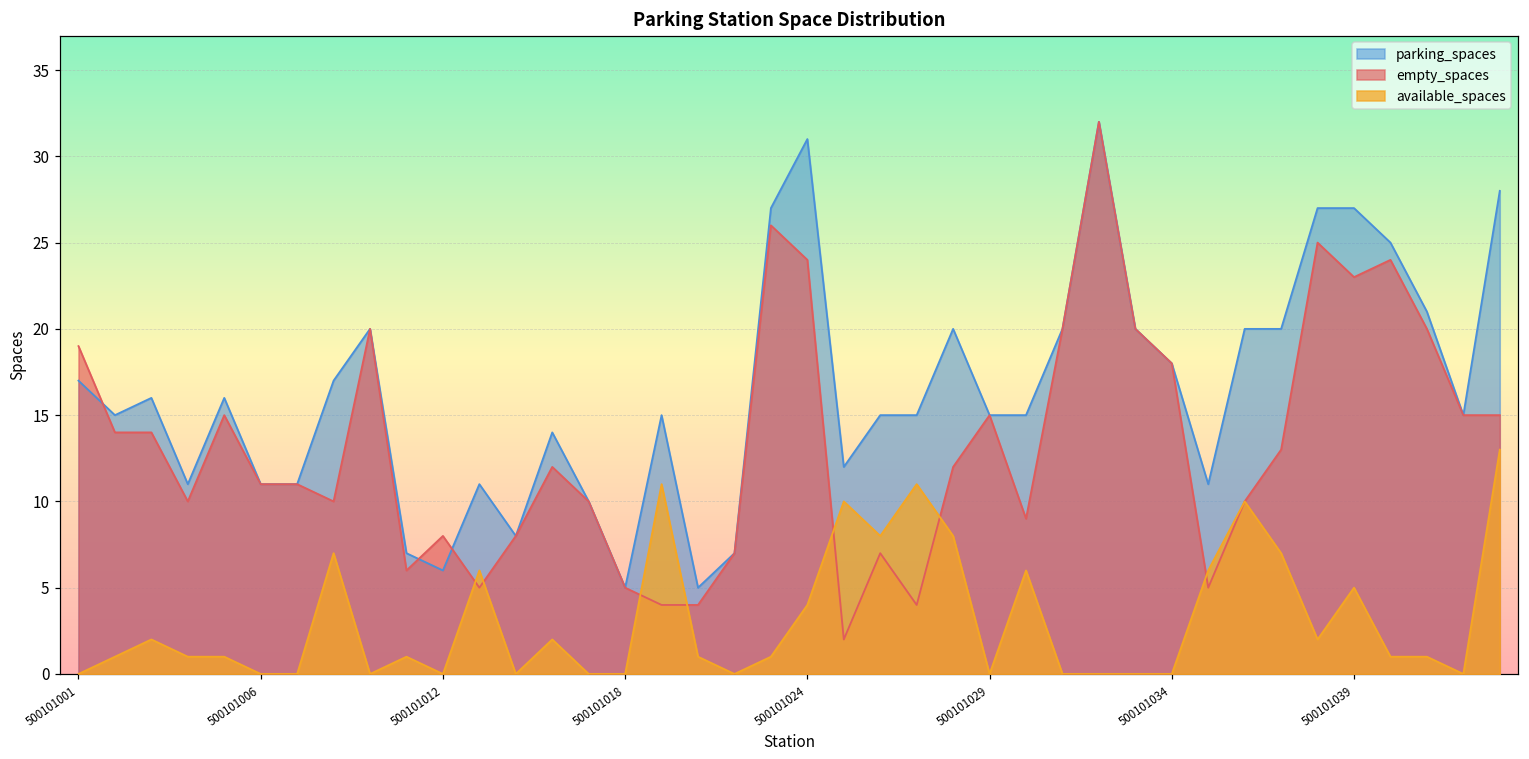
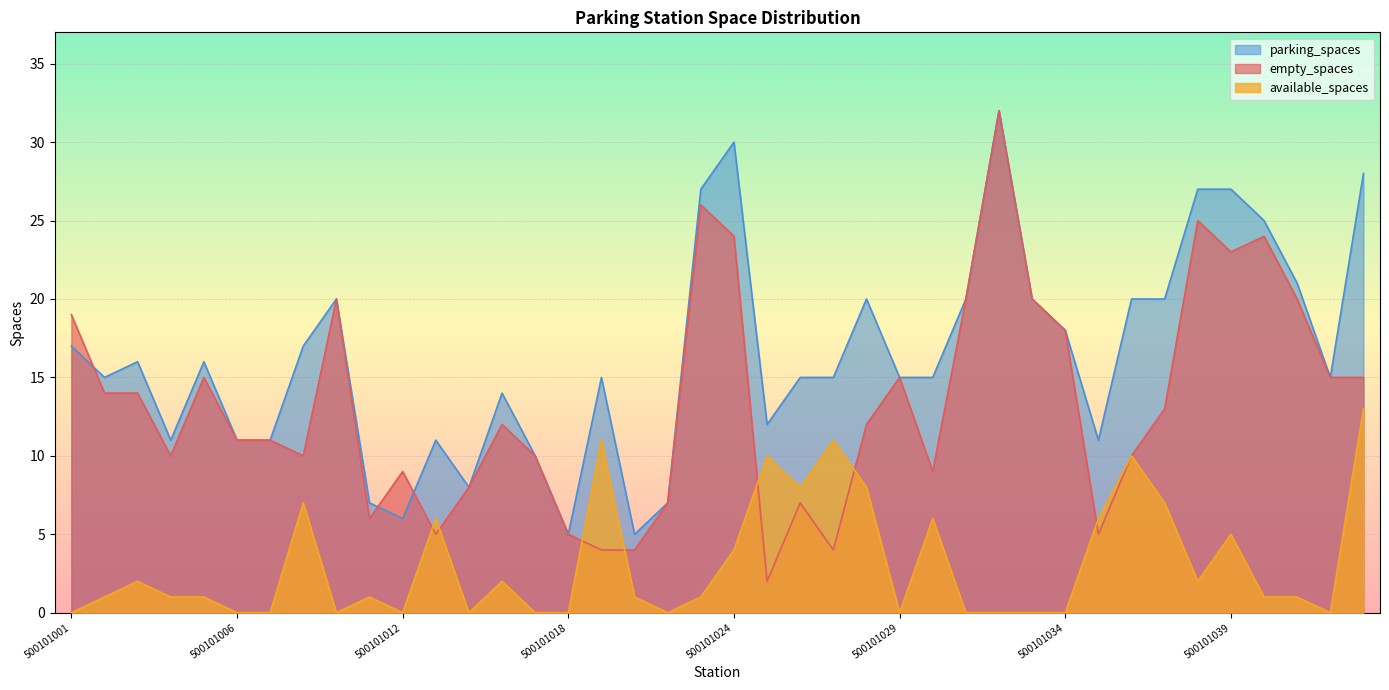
  {
    "parking_spaces": {
      "500101001": 17,
      "500101012": 6,
-     "500101024": 31,
+     "500101024": 30,
      "500101039": 27
    },
    "empty_spaces": {
      "500101001": 19,
-     "500101012": 8,
+     "500101012": 9,
      "500101024": 24,
      "500101039": 23
    },
    "available_spaces": {
      "500101001": 0,
      "500101006": 0,
      "500101012": 0,
      "500101018": 0,
      "500101024": 4,
      "500101029": 0,
      "500101034": 0,
      "500101039": 5
    }
  }
